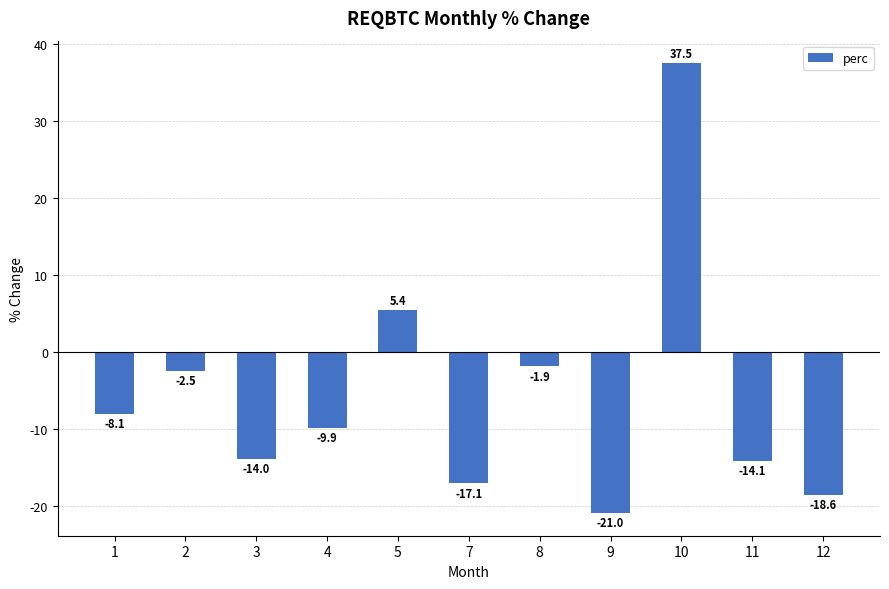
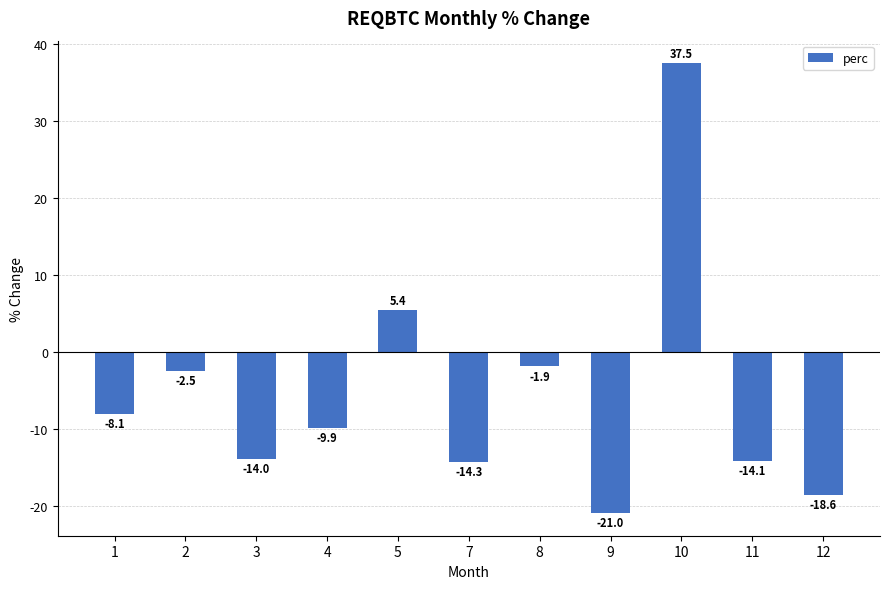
  {
    "1": -8.1,
    "2": -2.5,
    "3": -14.0,
    "4": -9.9,
    "5": 5.4,
-   "7": -17.1,
+   "7": -14.3,
    "8": -1.9,
    "9": -21.0,
    "10": 37.5,
    "11": -14.1,
    "12": -18.6
  }
